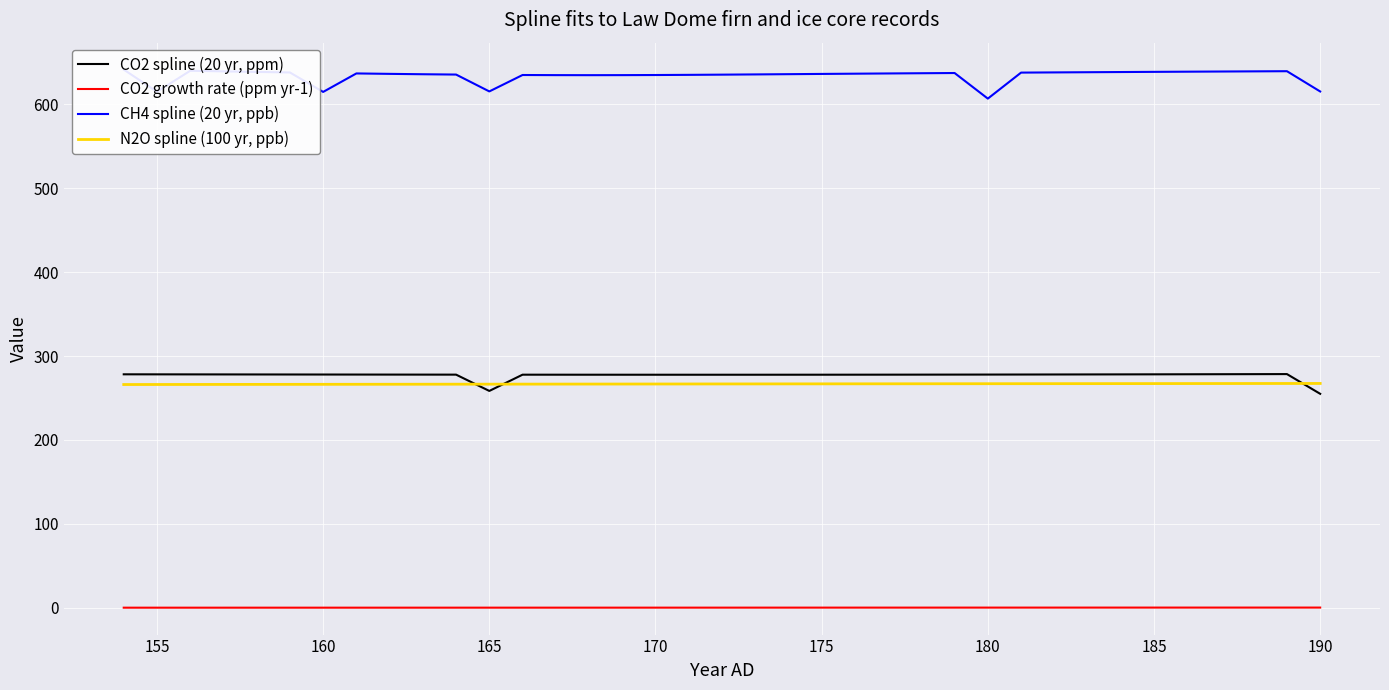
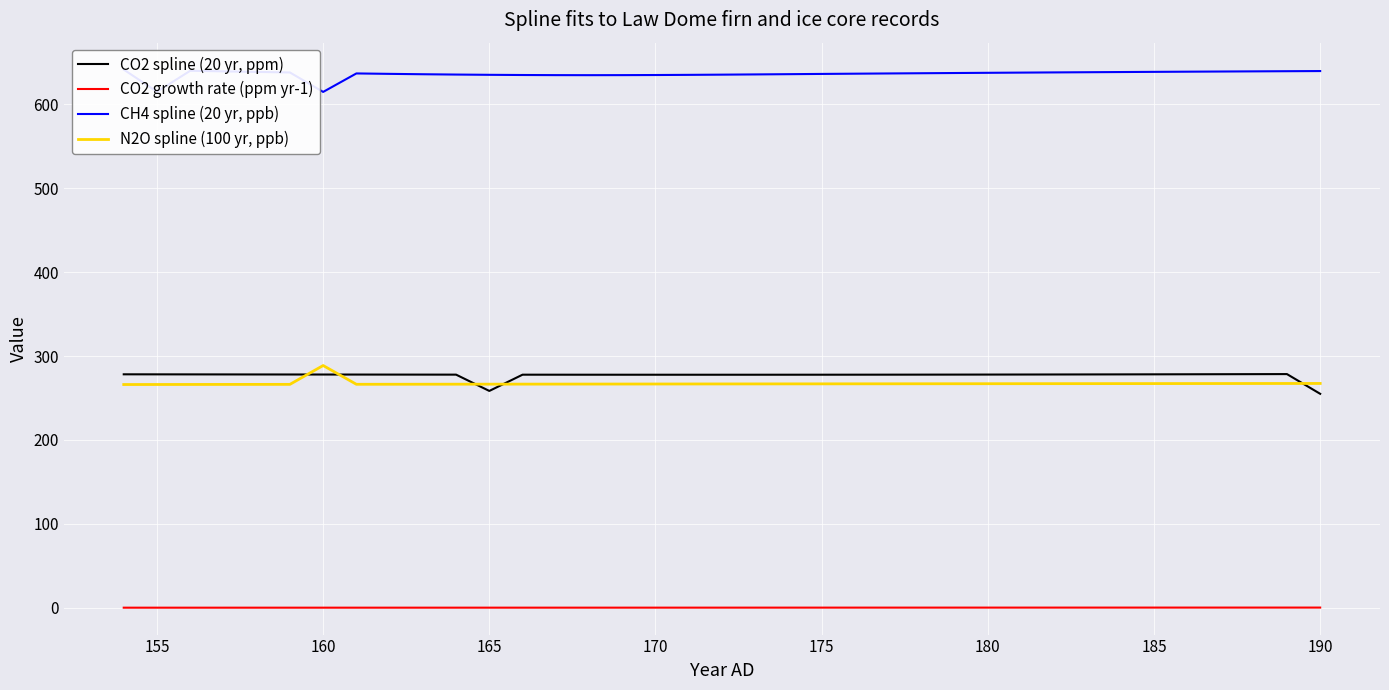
  {
    "CO2 spline (20 yr, ppm)": {
      "155": 280,
      "160": 280,
      "165": 260,
      "170": 280,
      "175": 280,
      "180": 280,
      "185": 280,
      "190": 250
    },
    "CO2 growth rate (ppm yr-1)": {
      "155": 0,
      "160": 0,
      "165": 0,
      "170": 0,
      "175": 0,
      "180": 0,
      "185": 0,
      "190": 0
    },
    "CH4 spline (20 yr, ppb)": {
      "160": 610,
-     "165": 620,
+     "165": 640,
      "170": 640,
      "175": 640,
-     "180": 610,
+     "180": 640,
      "185": 640,
-     "190": 620
+     "190": 640
    },
    "N2O spline (100 yr, ppb)": {
      "155": 270,
-     "160": 270,
+     "160": 290,
      "165": 270,
      "170": 270,
      "175": 270,
      "180": 270,
      "185": 270,
      "190": 270
    }
  }
